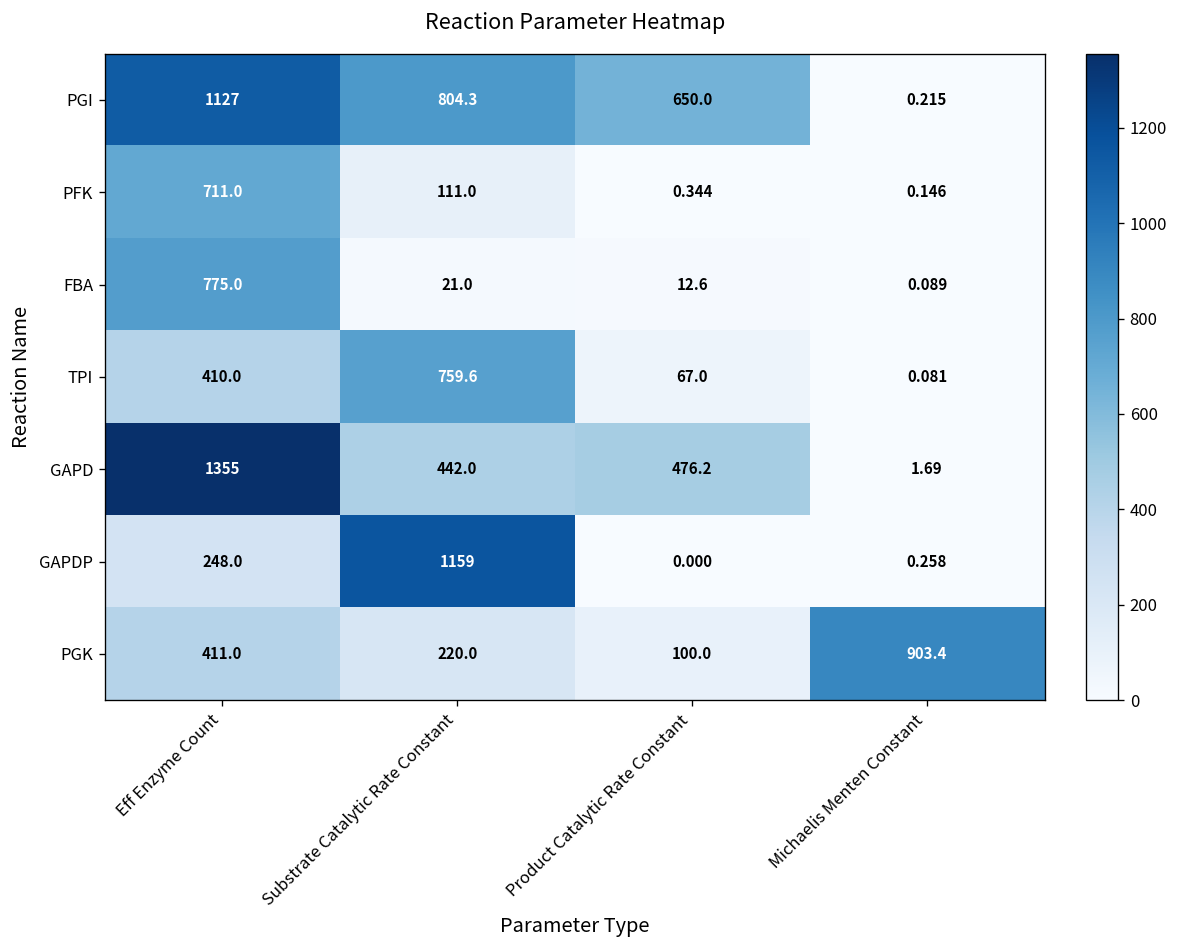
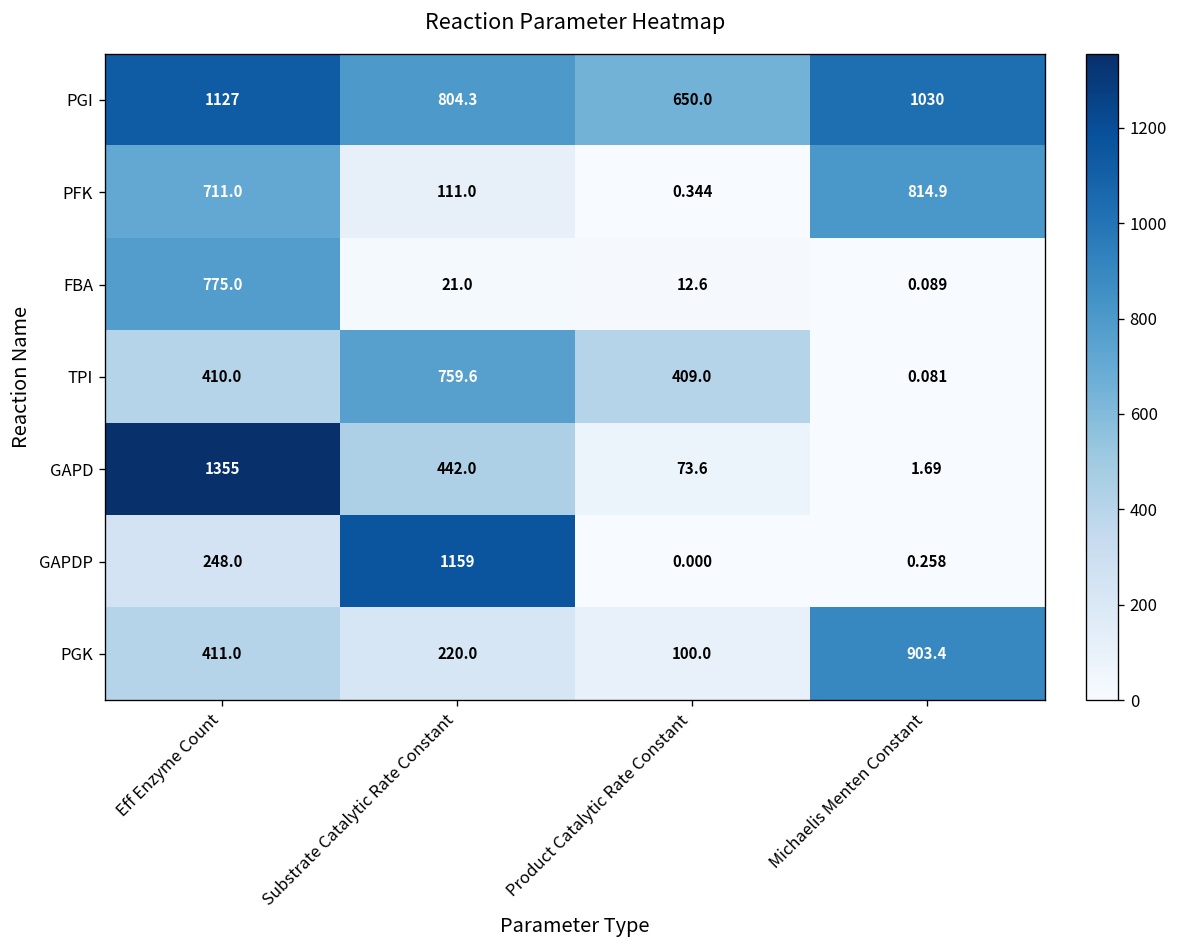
  {
    "PGI": {
      "Eff Enzyme Count": 1127,
      "Substrate Catalytic Rate Constant": 804.3,
      "Product Catalytic Rate Constant": 650.0,
-     "Michaelis Menten Constant": 0.215
+     "Michaelis Menten Constant": 1030
    },
    "PFK": {
      "Eff Enzyme Count": 711.0,
      "Substrate Catalytic Rate Constant": 111.0,
      "Product Catalytic Rate Constant": 0.344,
-     "Michaelis Menten Constant": 0.146
+     "Michaelis Menten Constant": 814.9
    },
    "FBA": {
      "Eff Enzyme Count": 775.0,
      "Substrate Catalytic Rate Constant": 21.0,
      "Product Catalytic Rate Constant": 12.6,
      "Michaelis Menten Constant": 0.089
    },
    "TPI": {
      "Eff Enzyme Count": 410.0,
      "Substrate Catalytic Rate Constant": 759.6,
-     "Product Catalytic Rate Constant": 67.0,
+     "Product Catalytic Rate Constant": 409.0,
      "Michaelis Menten Constant": 0.081
    },
    "GAPD": {
      "Eff Enzyme Count": 1355,
      "Substrate Catalytic Rate Constant": 442.0,
-     "Product Catalytic Rate Constant": 476.2,
+     "Product Catalytic Rate Constant": 73.6,
      "Michaelis Menten Constant": 1.69
    },
    "GAPDP": {
      "Eff Enzyme Count": 248.0,
      "Substrate Catalytic Rate Constant": 1159,
      "Product Catalytic Rate Constant": 0.000,
      "Michaelis Menten Constant": 0.258
    },
    "PGK": {
      "Eff Enzyme Count": 411.0,
      "Substrate Catalytic Rate Constant": 220.0,
      "Product Catalytic Rate Constant": 100.0,
      "Michaelis Menten Constant": 903.4
    }
  }
